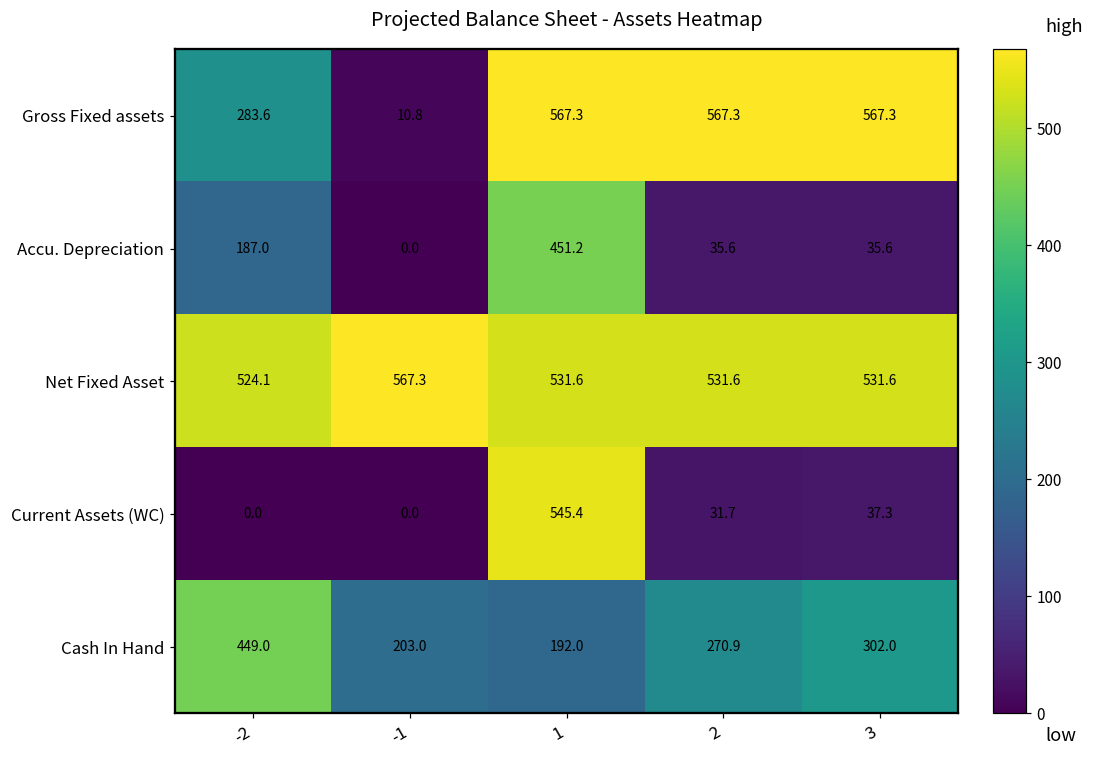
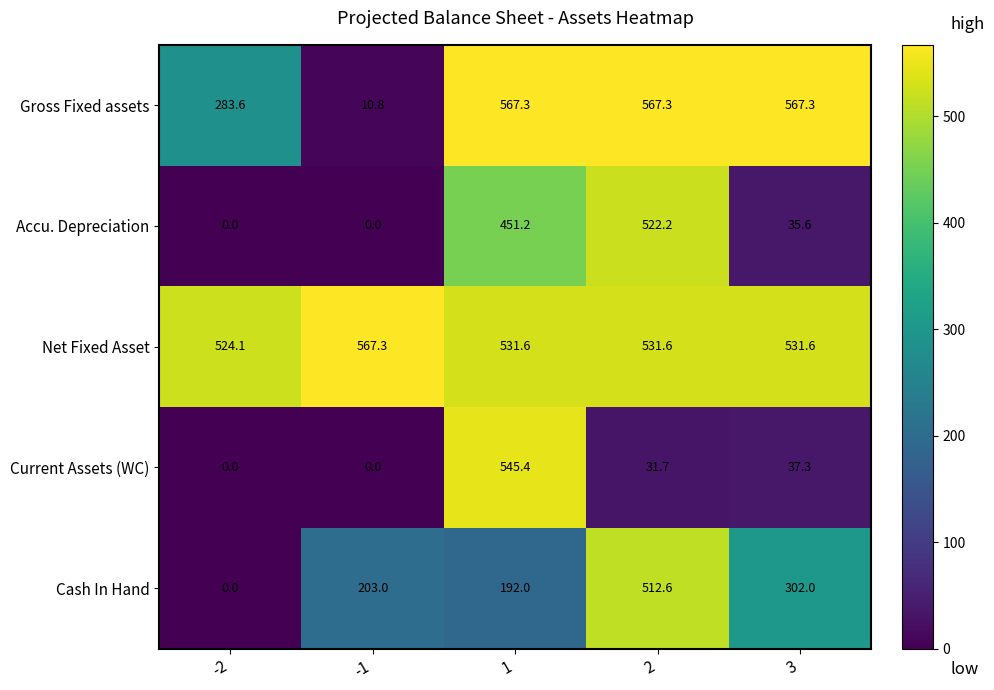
  {
    "Gross Fixed assets": {
      "-2": 283.6,
      "-1": 10.8,
      "1": 567.3,
      "2": 567.3,
      "3": 567.3
    },
    "Accu. Depreciation": {
-     "-2": 187.0,
+     "-2": 0.0,
      "-1": 0.0,
      "1": 451.2,
-     "2": 35.6,
+     "2": 522.2,
      "3": 35.6
    },
    "Net Fixed Asset": {
      "-2": 524.1,
      "-1": 567.3,
      "1": 531.6,
      "2": 531.6,
      "3": 531.6
    },
    "Current Assets (WC)": {
      "-2": 0.0,
      "-1": 0.0,
      "1": 545.4,
      "2": 31.7,
      "3": 37.3
    },
    "Cash In Hand": {
-     "-2": 449.0,
+     "-2": 0.0,
      "-1": 203.0,
      "1": 192.0,
-     "2": 270.9,
+     "2": 512.6,
      "3": 302.0
    }
  }
